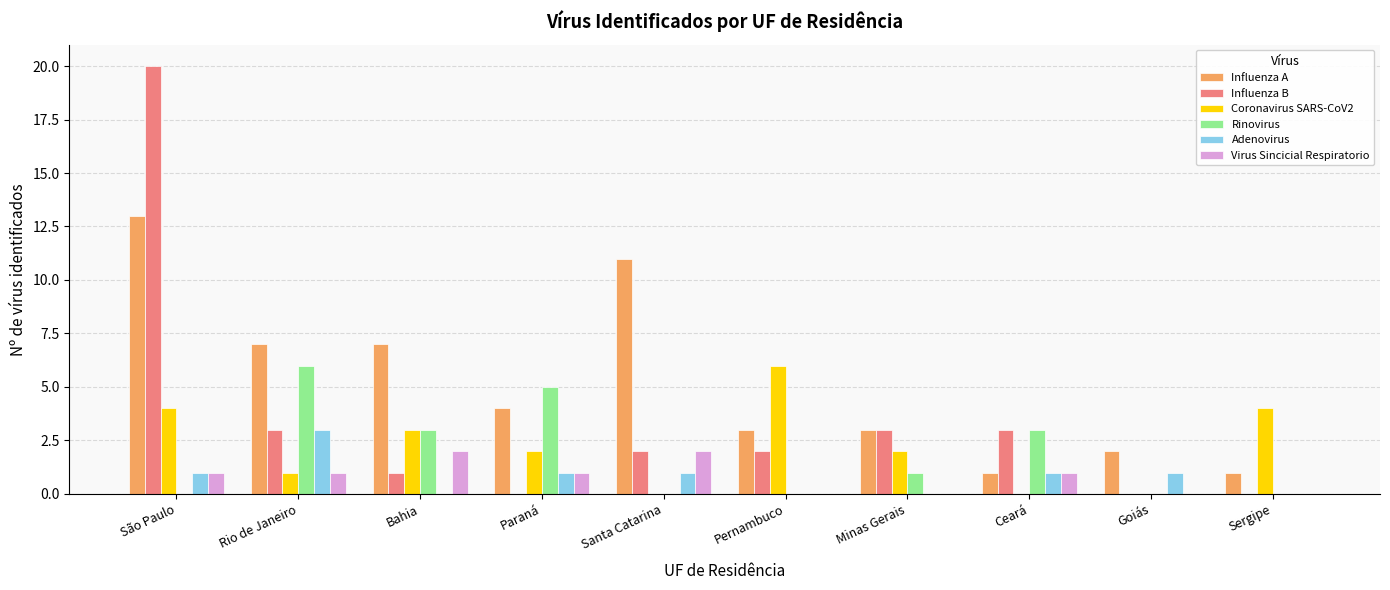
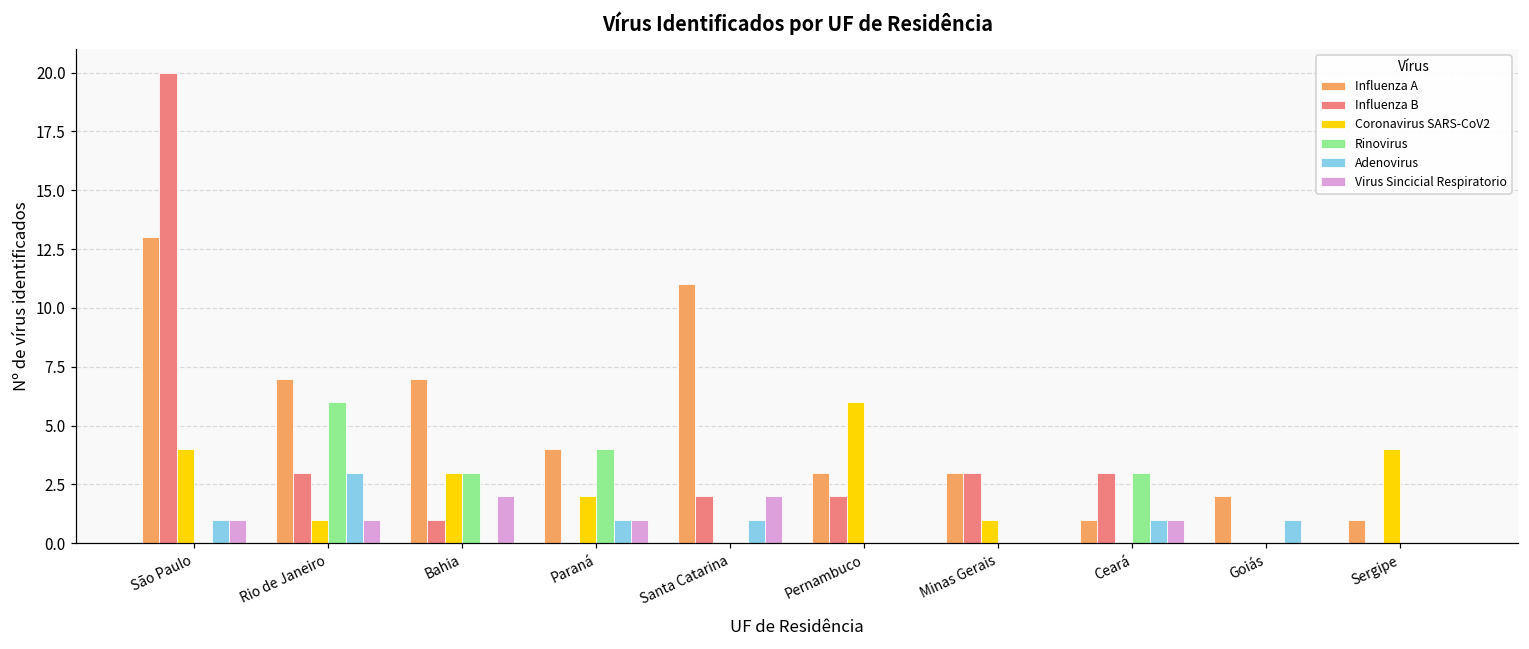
  {
    "Coronavirus SARS-CoV2": {
      "São Paulo": 4,
      "Rio de Janeiro": 1,
      "Bahia": 3,
      "Paraná": 2,
      "Santa Catarina": 0,
      "Pernambuco": 6,
-     "Minas Gerais": 2,
+     "Minas Gerais": 1,
      "Ceará": 0,
      "Goiás": 0,
      "Sergipe": 4
    },
    "Rinovirus": {
      "São Paulo": 0,
      "Rio de Janeiro": 6,
      "Bahia": 3,
-     "Paraná": 5,
+     "Paraná": 4,
      "Santa Catarina": 0,
      "Pernambuco": 0,
-     "Minas Gerais": 1,
+     "Minas Gerais": 0,
      "Ceará": 3,
      "Goiás": 0,
      "Sergipe": 0
    },
    "Adenovirus": {
      "São Paulo": 1,
      "Rio de Janeiro": 3,
      "Bahia": 0,
      "Paraná": 1,
      "Santa Catarina": 1,
      "Pernambuco": 0,
      "Minas Gerais": 0,
      "Ceará": 1,
      "Goiás": 1,
      "Sergipe": 0
    },
    "Virus Sincicial Respiratorio": {
      "São Paulo": 1,
      "Rio de Janeiro": 1,
      "Bahia": 2,
      "Paraná": 1,
      "Santa Catarina": 2,
      "Pernambuco": 0,
      "Minas Gerais": 0,
      "Ceará": 1,
      "Goiás": 0,
      "Sergipe": 0
    }
  }
